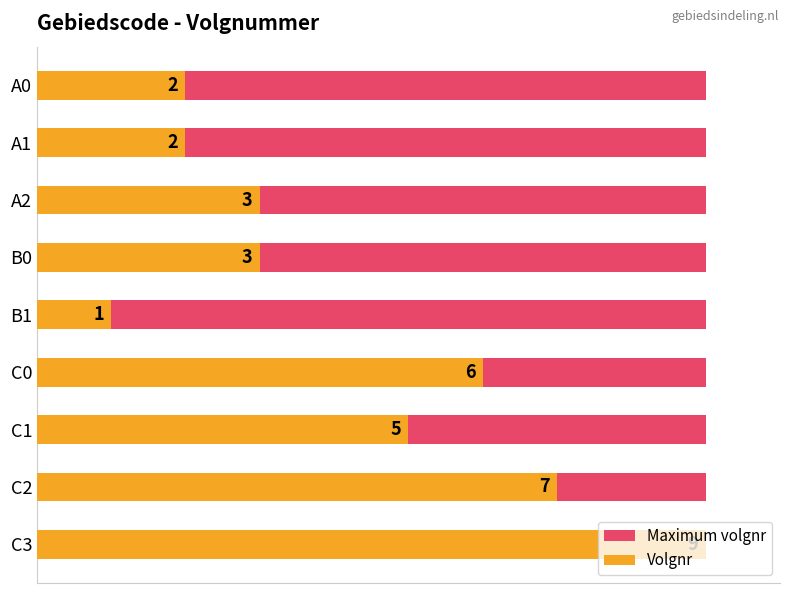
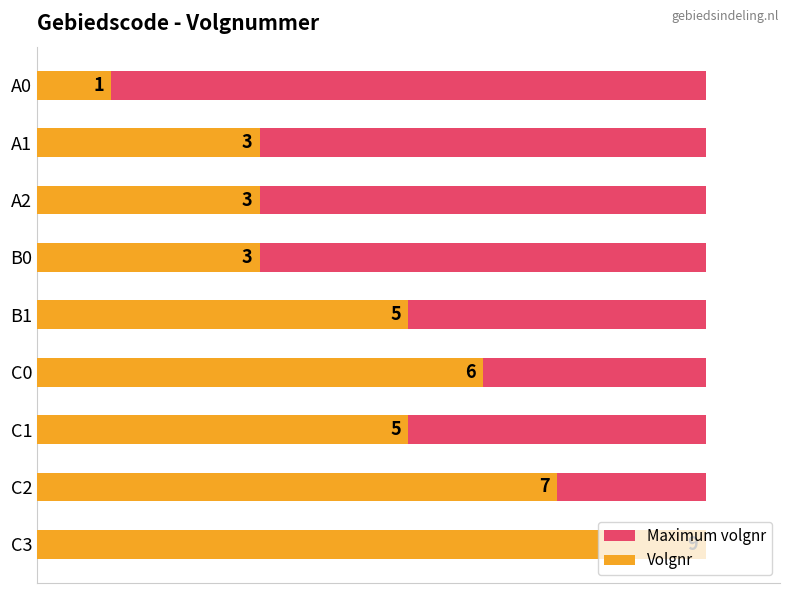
  {
    "Volgnr": {
-     "A0": 2,
-     "A1": 2,
-     "B1": 1
+     "A0": 1,
+     "A1": 3,
+     "B1": 5
    }
  }
